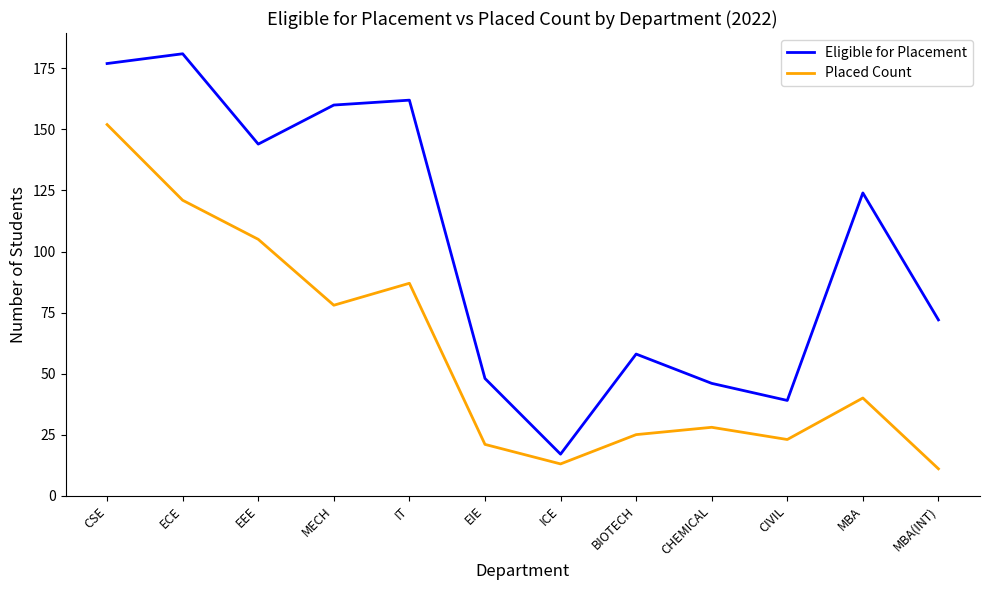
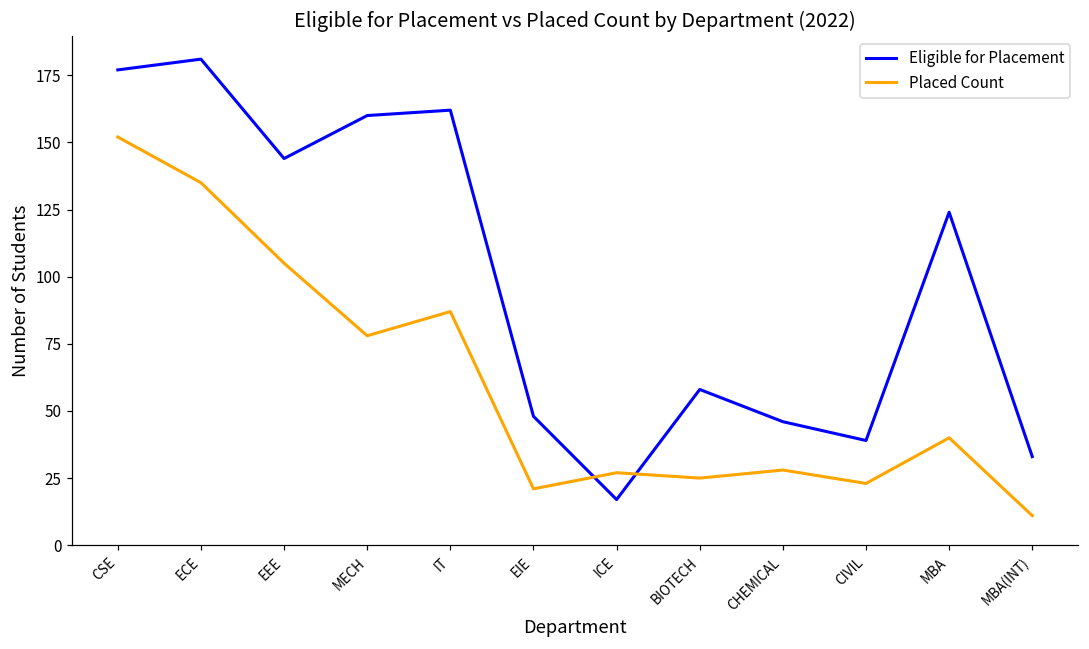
  {
    "Eligible for Placement": {
      "CSE": 177,
      "ECE": 181,
      "EEE": 144,
      "MECH": 160,
      "IT": 162,
      "EIE": 48,
      "ICE": 17,
      "BIOTECH": 58,
      "CHEMICAL": 46,
      "CIVIL": 39,
      "MBA": 124,
-     "MBA(INT)": 72
+     "MBA(INT)": 33
    },
    "Placed Count": {
      "CSE": 152,
-     "ECE": 121,
+     "ECE": 135,
      "EEE": 105,
      "MECH": 78,
      "IT": 87,
      "EIE": 21,
-     "ICE": 13,
+     "ICE": 27,
      "BIOTECH": 25,
      "CHEMICAL": 28,
      "CIVIL": 23,
      "MBA": 40,
      "MBA(INT)": 11
    }
  }
